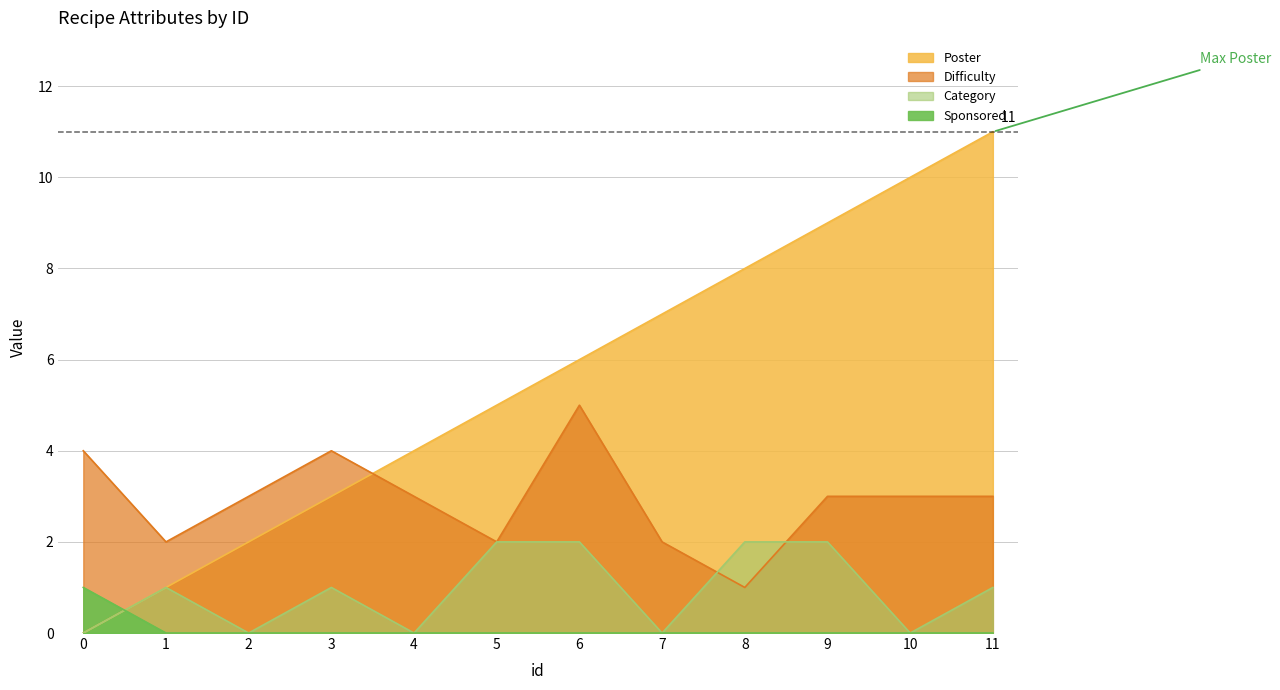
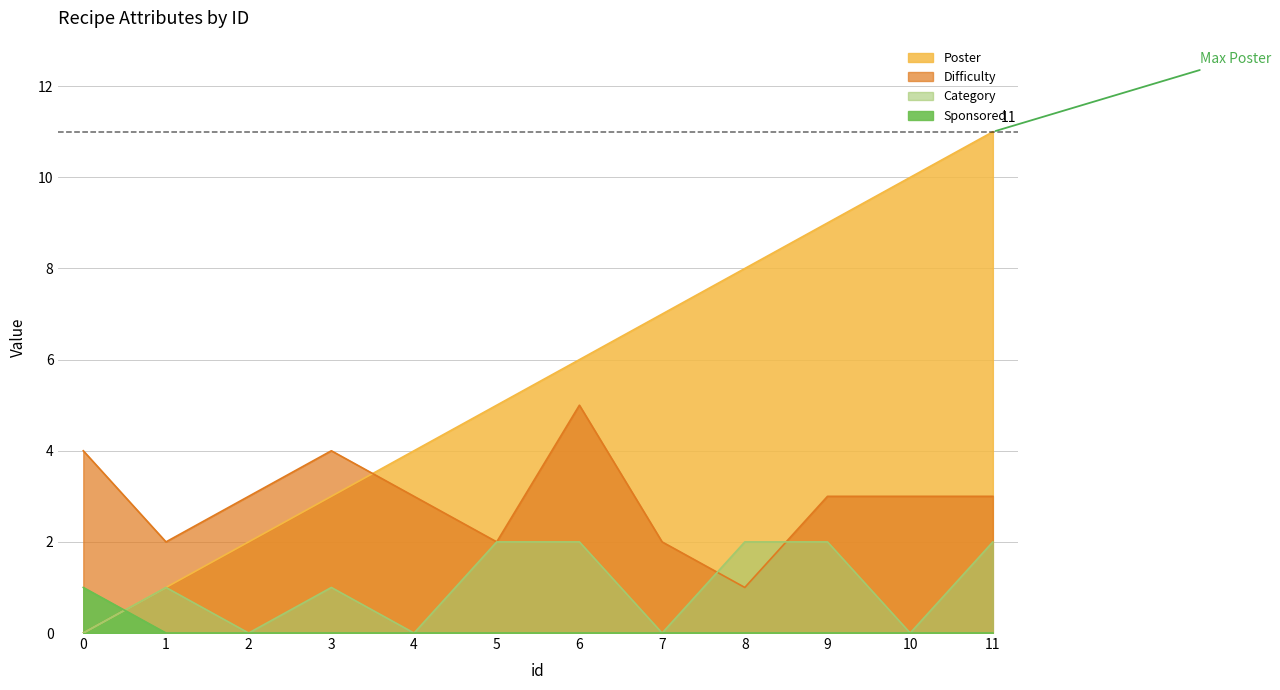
  {
    "Category": {
      "3": 1,
      "6": 2,
      "8": 2,
      "9": 2,
-     "11": 1
+     "11": 2
    },
    "Sponsored": {
      "0": 1,
      "1": 0,
      "3": 0,
      "5": 0,
      "6": 0,
      "8": 0,
      "9": 0,
      "11": 0
    }
  }
